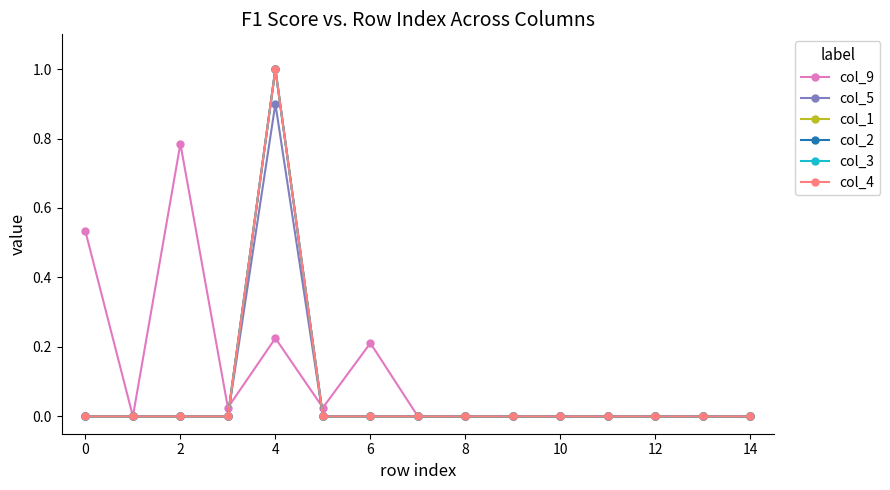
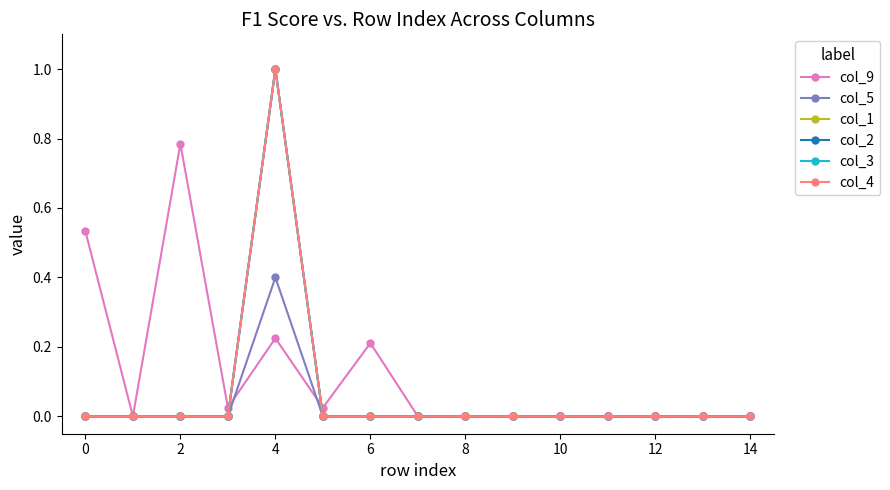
  {
    "col_9": {
      "0": 0.53,
      "2": 0.79,
      "4": 0.23,
      "6": 0.21
    },
    "col_5": {
-     "4": 0.9
+     "4": 0.4
    },
    "col_4": {
      "4": 1.0
    }
  }
